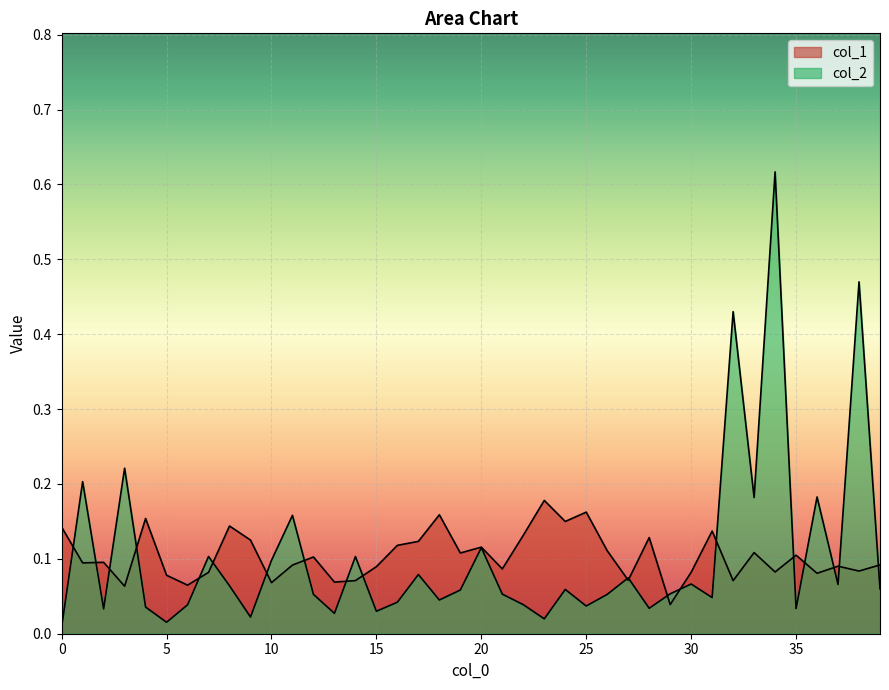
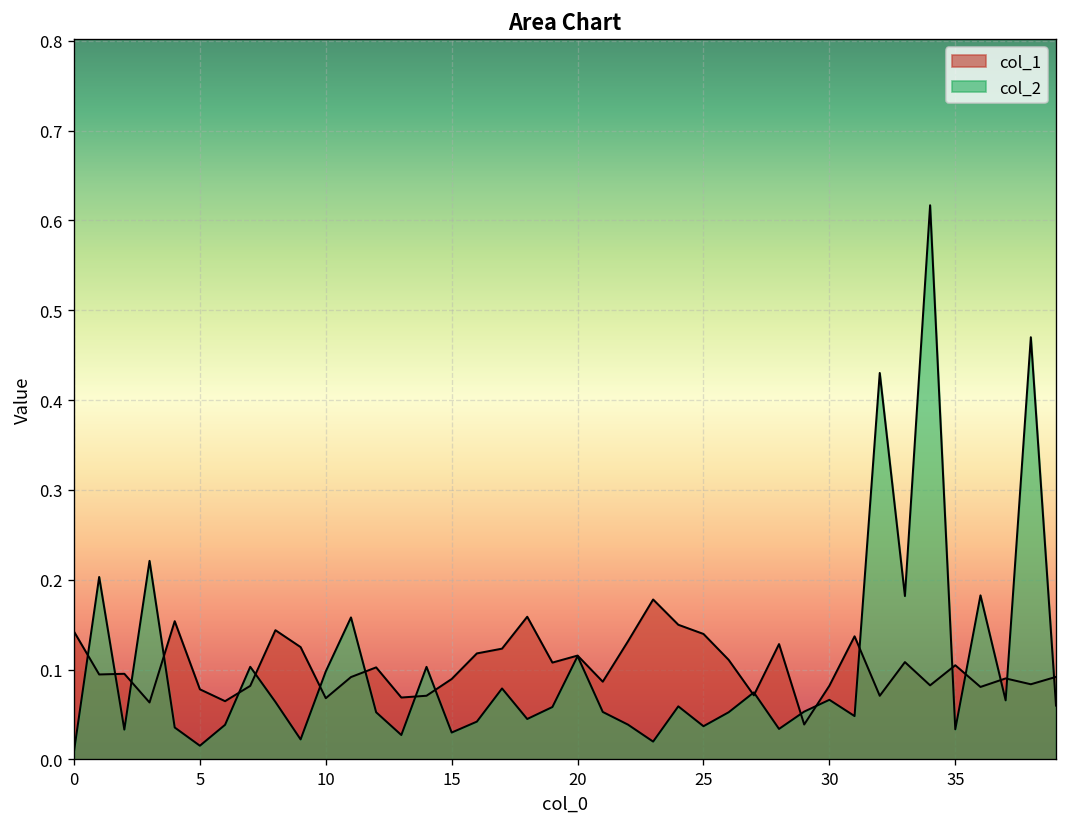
  {
    "col_1": {
      "0": 0.14,
      "5": 0.08,
      "10": 0.07,
      "15": 0.09,
-     "25": 0.16,
+     "25": 0.14,
      "30": 0.08,
      "35": 0.10
    },
    "col_2": {
      "0": 0.01,
      "5": 0.02,
      "10": 0.10,
      "15": 0.03,
      "25": 0.04,
      "30": 0.07,
      "35": 0.03
    }
  }
